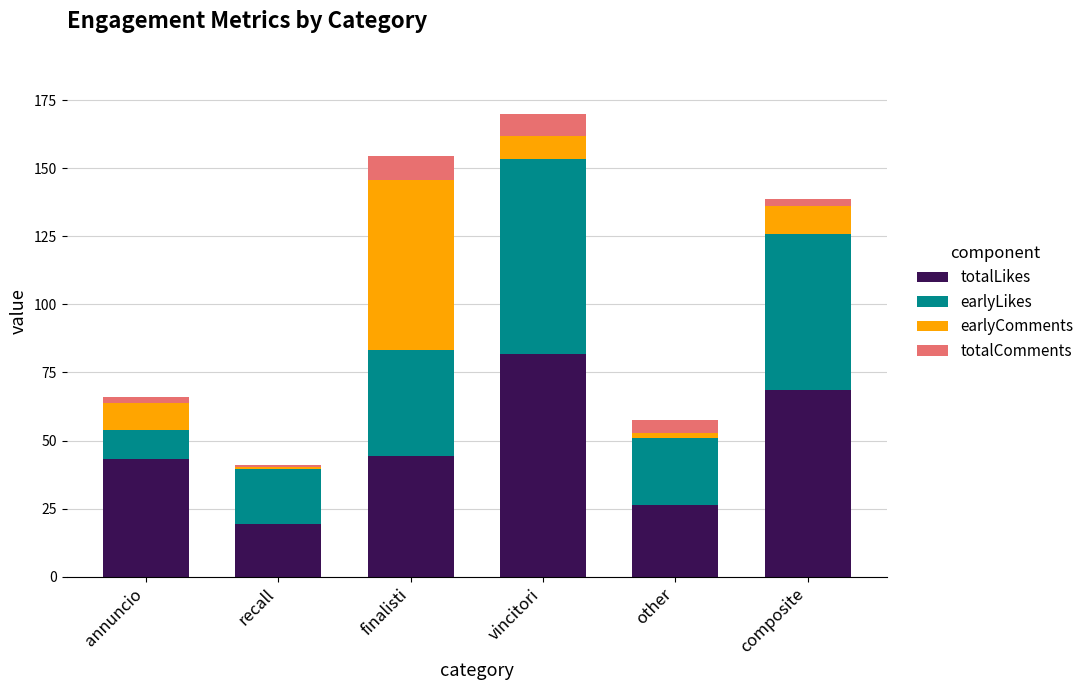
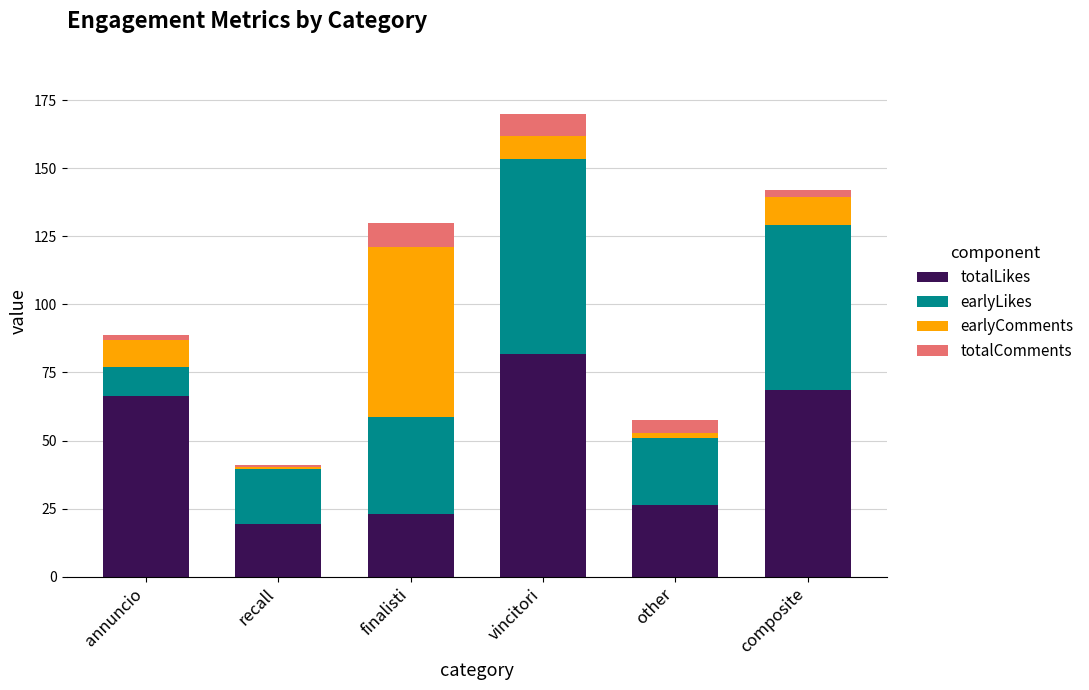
  {
    "totalLikes": {
-     "annuncio": 43,
+     "annuncio": 66,
      "recall": 19,
-     "finalisti": 44,
+     "finalisti": 23,
      "vincitori": 82,
      "other": 26,
      "composite": 69
    },
    "earlyLikes": {
      "annuncio": 11,
      "recall": 20,
-     "finalisti": 39,
+     "finalisti": 36,
      "vincitori": 72,
      "other": 24,
-     "composite": 57
+     "composite": 61
    },
    "earlyComments": {
      "annuncio": 10,
      "finalisti": 63,
      "vincitori": 8,
      "other": 2,
      "composite": 10
    },
    "totalComments": {
      "annuncio": 2,
      "finalisti": 9,
      "vincitori": 8,
      "other": 5,
      "composite": 3
    }
  }
